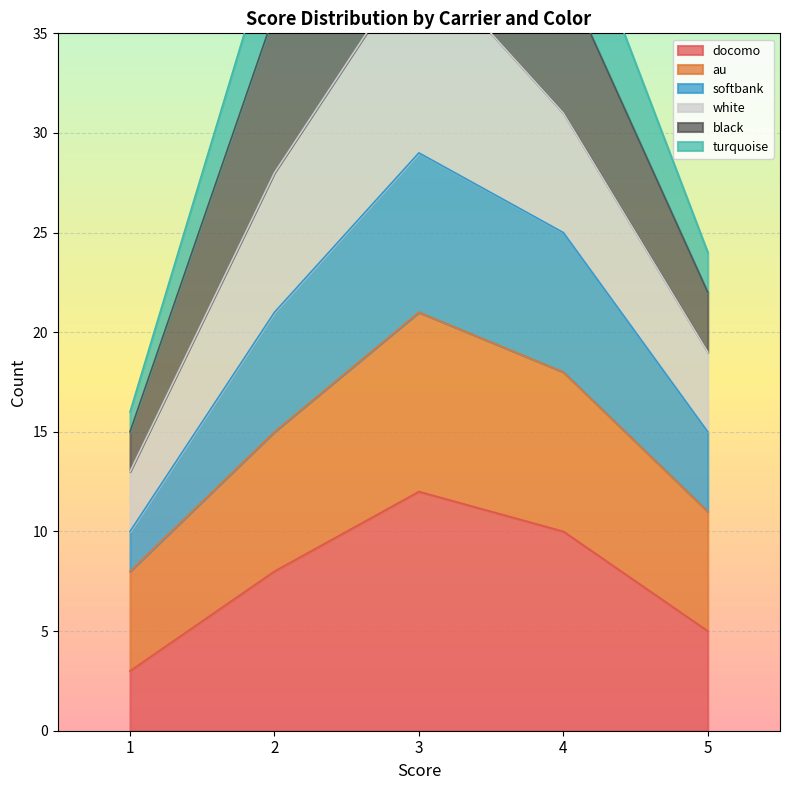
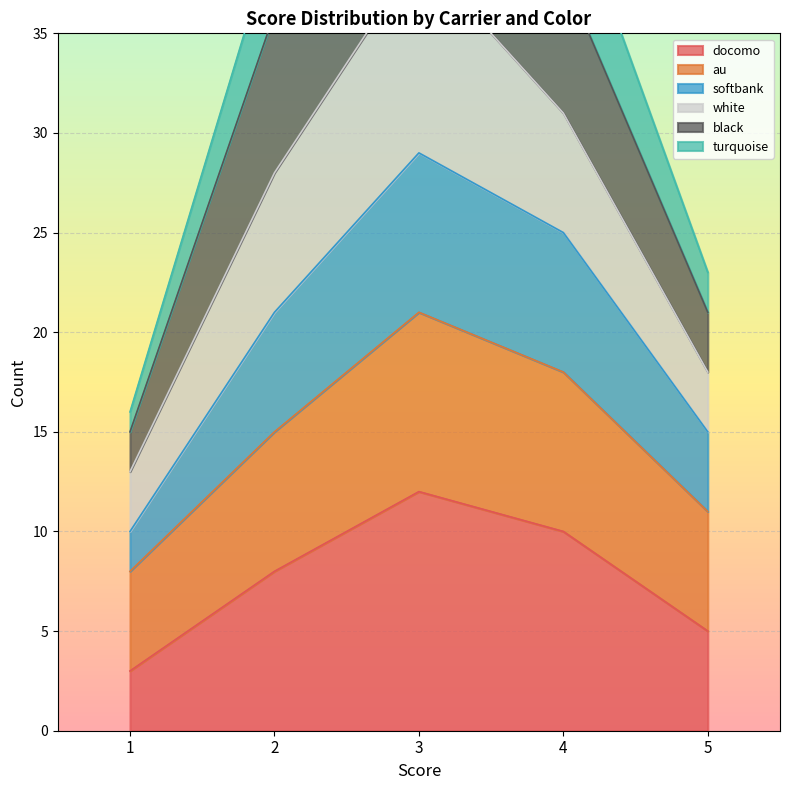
  {
    "white": {
      "1": 3,
      "2": 7,
      "4": 6,
-     "5": 4
+     "5": 3
    },
    "black": {
      "1": 2,
      "5": 3
    }
  }
